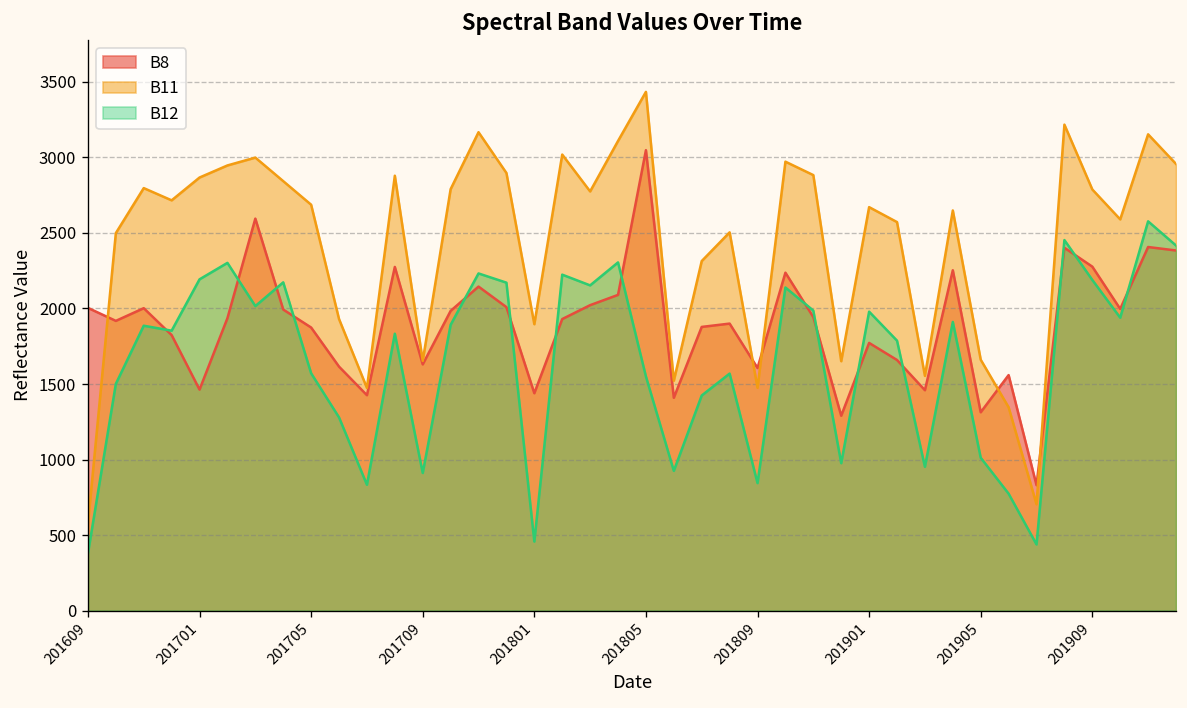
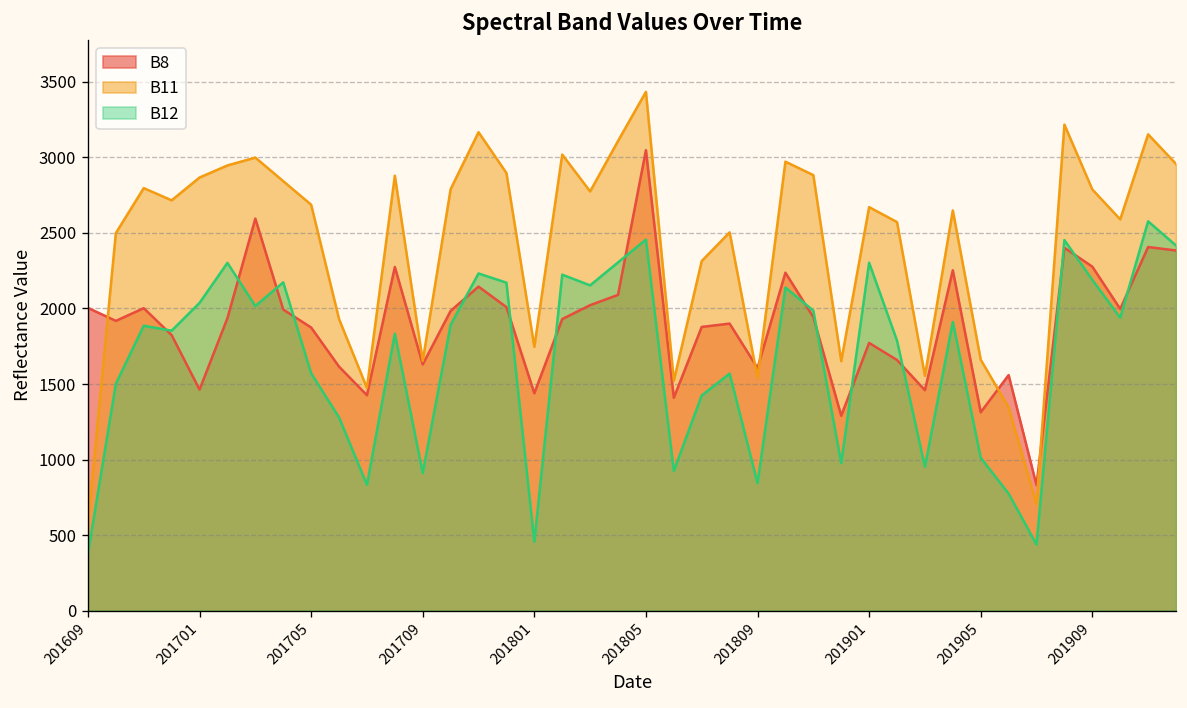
  {
    "B8": {
      "201609": 2000,
      "201701": 1460,
      "201705": 1870,
      "201709": 1630,
      "201801": 1440,
      "201805": 3050,
      "201809": 1610,
      "201901": 1770,
      "201905": 1310,
      "201909": 2280
    },
    "B11": {
      "201609": 570,
      "201701": 2870,
      "201705": 2690,
      "201709": 1650,
-     "201801": 1900,
+     "201801": 1750,
      "201805": 3430,
-     "201809": 1480,
+     "201809": 1540,
      "201901": 2670,
      "201905": 1660,
      "201909": 2790
    },
    "B12": {
      "201609": 380,
-     "201701": 2190,
+     "201701": 2040,
      "201705": 1570,
      "201709": 910,
      "201801": 460,
-     "201805": 1550,
+     "201805": 2460,
      "201809": 840,
-     "201901": 1980,
+     "201901": 2300,
      "201905": 1010,
      "201909": 2190
    }
  }
